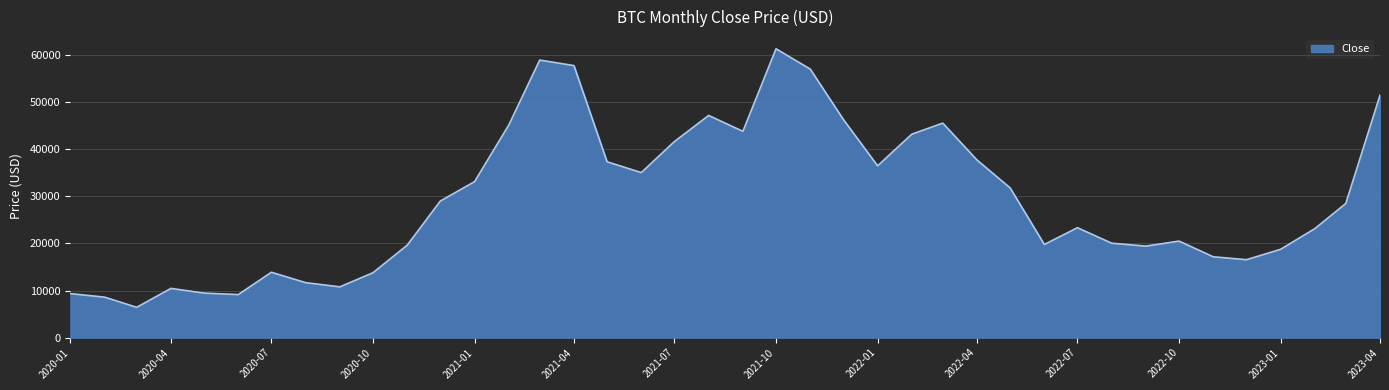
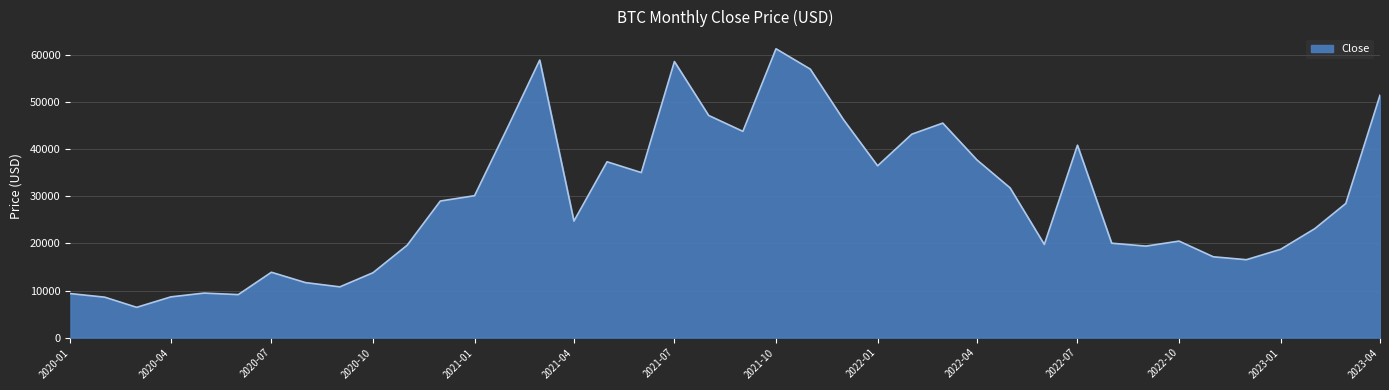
  {
    "2020-01": 9000,
-   "2020-04": 10000,
+   "2020-04": 9000,
    "2020-07": 14000,
    "2020-10": 14000,
-   "2021-01": 33000,
-   "2021-04": 58000,
-   "2021-07": 42000,
+   "2021-01": 30000,
+   "2021-04": 25000,
+   "2021-07": 59000,
    "2021-10": 61000,
    "2022-01": 36000,
    "2022-04": 38000,
-   "2022-07": 23000,
+   "2022-07": 41000,
    "2022-10": 20000,
    "2023-01": 19000,
    "2023-04": 51000
  }
